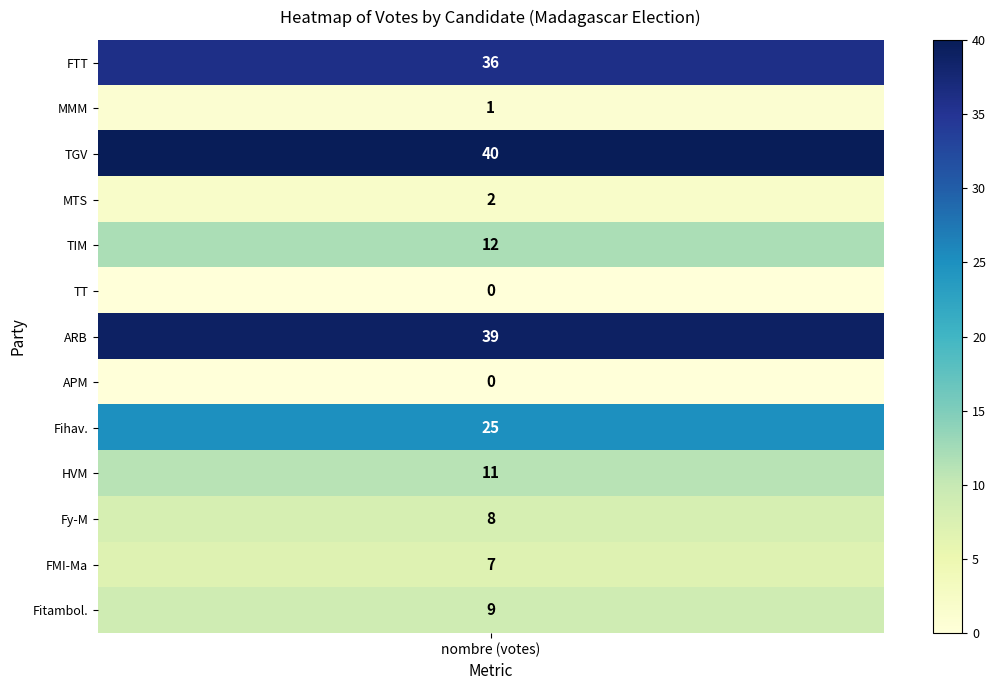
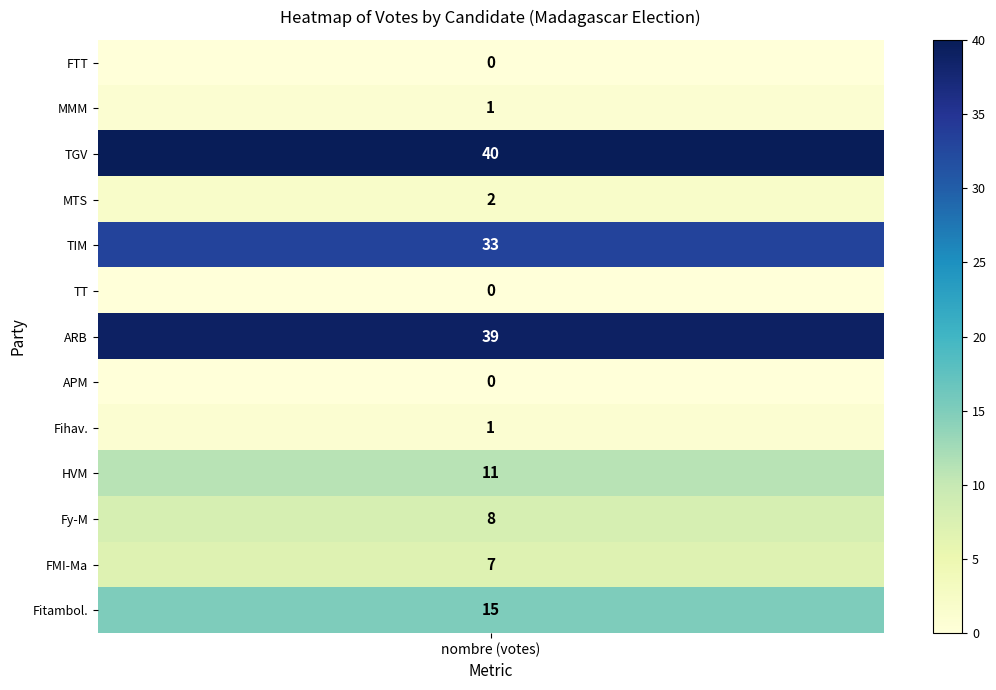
  {
    "FTT": {
-     "nombre (votes)": 36
+     "nombre (votes)": 0
    },
    "MMM": {
      "nombre (votes)": 1
    },
    "TGV": {
      "nombre (votes)": 40
    },
    "MTS": {
      "nombre (votes)": 2
    },
    "TIM": {
-     "nombre (votes)": 12
+     "nombre (votes)": 33
    },
    "TT": {
      "nombre (votes)": 0
    },
    "ARB": {
      "nombre (votes)": 39
    },
    "APM": {
      "nombre (votes)": 0
    },
    "Fihav.": {
-     "nombre (votes)": 25
+     "nombre (votes)": 1
    },
    "HVM": {
      "nombre (votes)": 11
    },
    "Fy-M": {
      "nombre (votes)": 8
    },
    "FMI-Ma": {
      "nombre (votes)": 7
    },
    "Fitambol.": {
-     "nombre (votes)": 9
+     "nombre (votes)": 15
    }
  }
